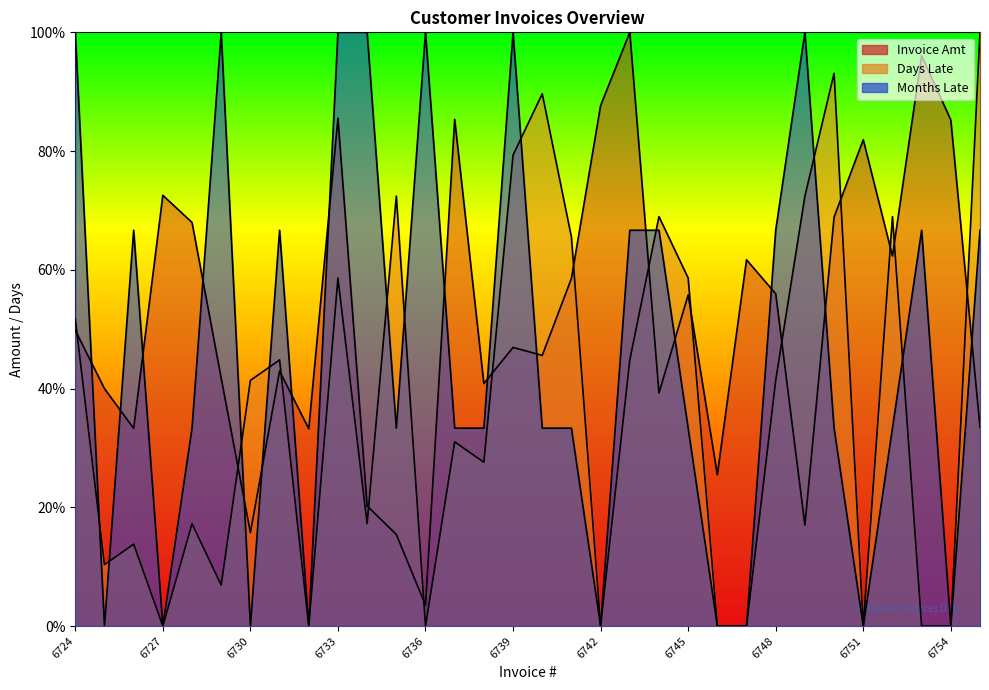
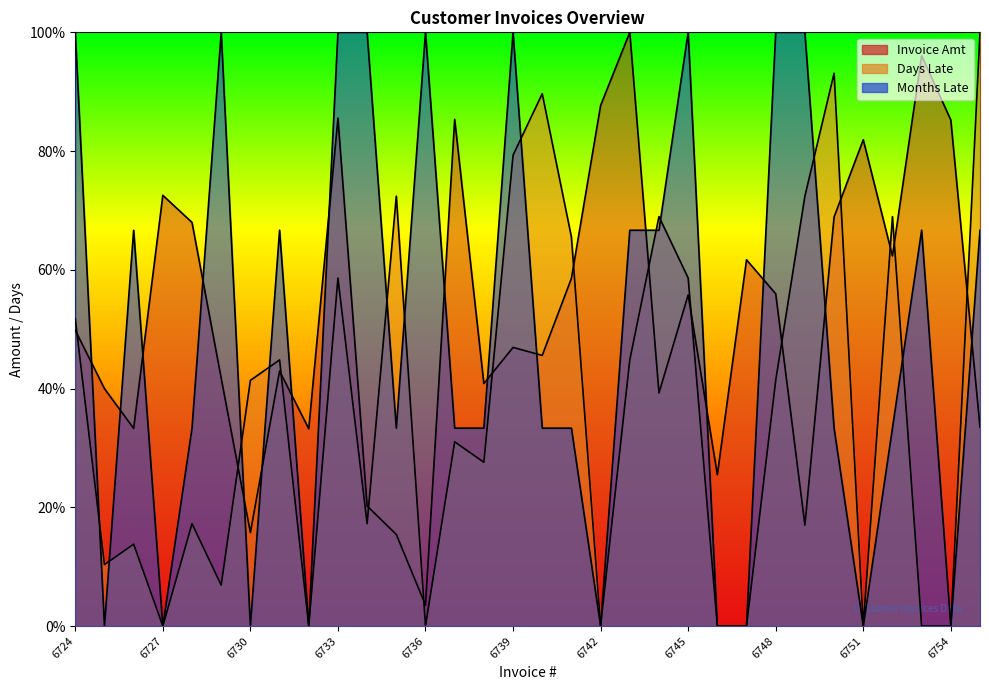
  {
    "Months Late": {
      "6724": "100%",
      "6730": "0%",
      "6733": "100%",
      "6736": "100%",
      "6739": "100%",
-     "6745": "33%",
-     "6748": "67%"
+     "6745": "100%",
+     "6748": "100%"
    }
  }
